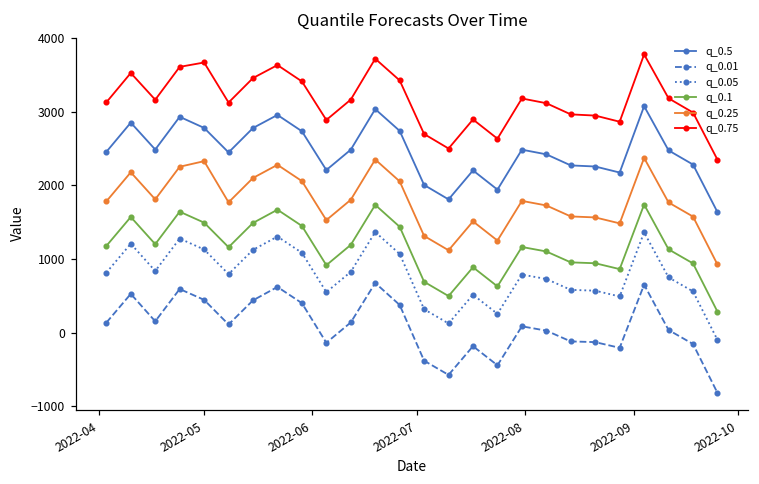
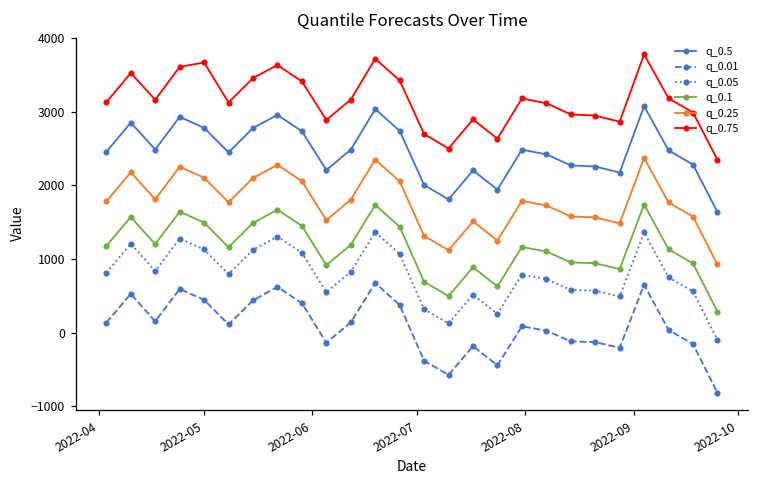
  {
    "q_0.1": {
      "2022-05": 1500
    },
    "q_0.25": {
-     "2022-05": 2300
+     "2022-05": 2100
    },
    "q_0.75": {
      "2022-05": 3700
    }
  }
